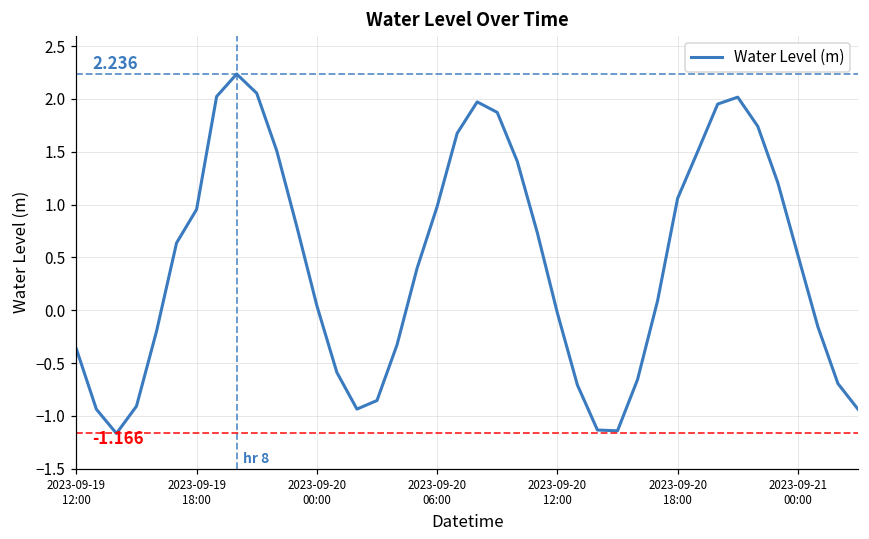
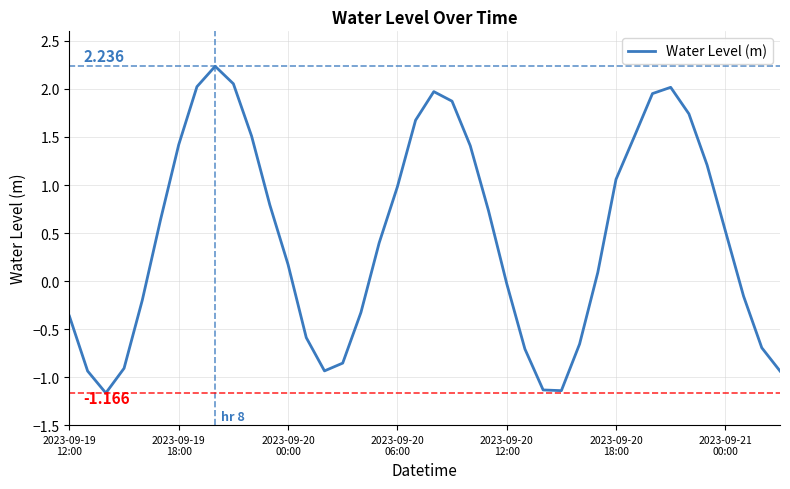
  {
    "2023-09-19 12:00": -0.4,
-   "2023-09-19 18:00": 1.0,
-   "2023-09-20 00:00": 0.0,
+   "2023-09-19 18:00": 1.4,
+   "2023-09-20 00:00": 0.2,
    "2023-09-20 06:00": 1.0,
    "2023-09-20 12:00": 0.0,
    "2023-09-20 18:00": 1.1,
    "2023-09-21 00:00": 0.5
  }
